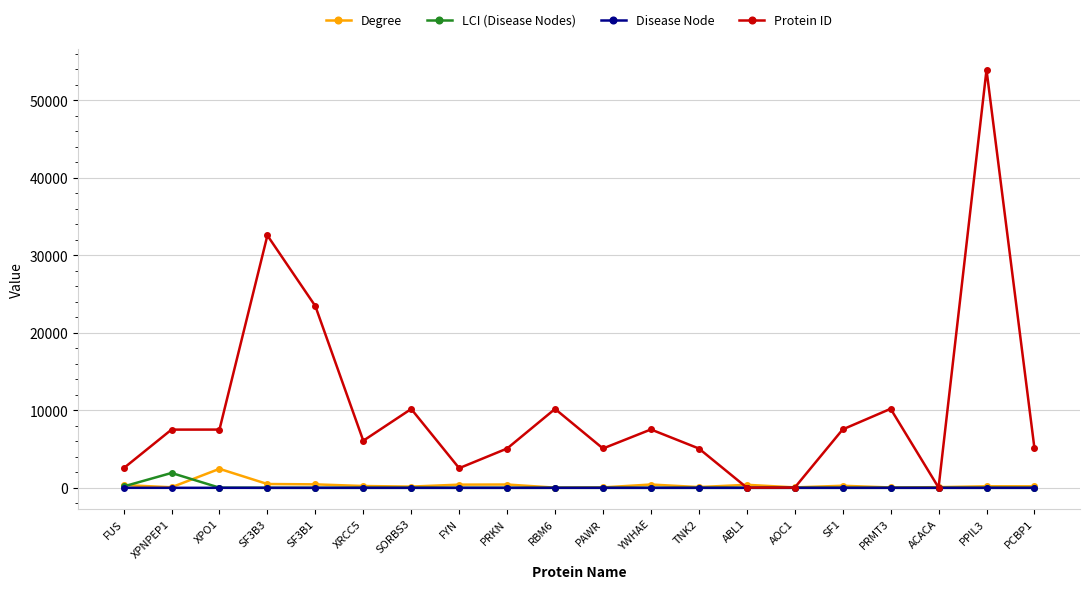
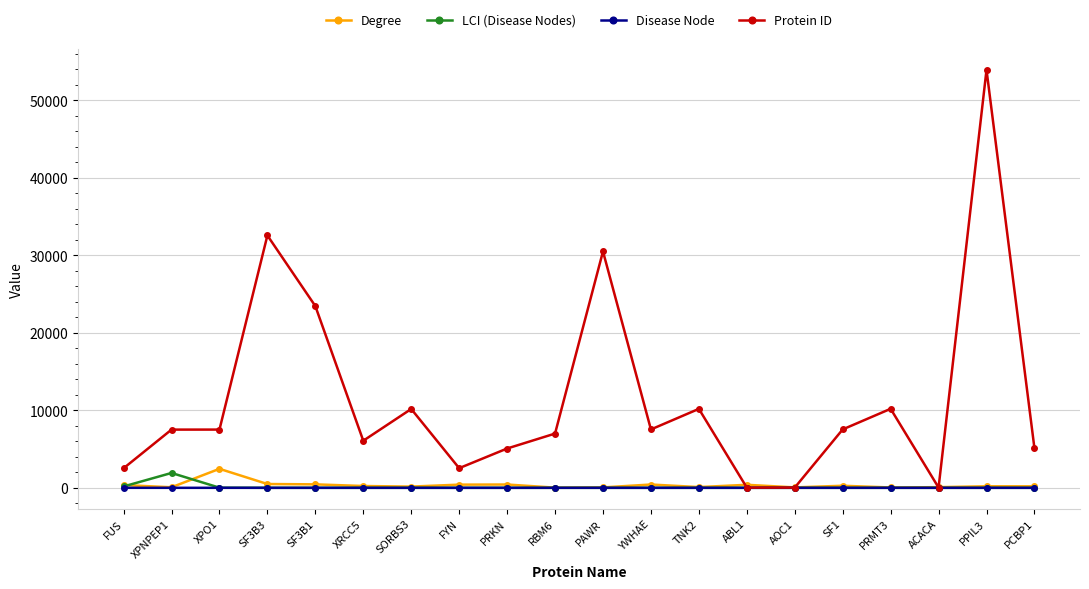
  {
    "Degree": {
      "XPO1": 2000,
      "SF3B3": 0,
      "SF3B1": 0,
      "FYN": 0,
      "PRKN": 0,
      "YWHAE": 0,
      "ABL1": 0
    },
    "LCI (Disease Nodes)": {
      "XPNPEP1": 2000
    },
    "Protein ID": {
      "FUS": 3000,
      "XPNPEP1": 8000,
      "XPO1": 8000,
      "SF3B3": 33000,
      "SF3B1": 23000,
      "XRCC5": 6000,
      "SORBS3": 10000,
      "FYN": 3000,
      "PRKN": 5000,
-     "RBM6": 10000,
-     "PAWR": 5000,
+     "RBM6": 7000,
+     "PAWR": 31000,
      "YWHAE": 8000,
-     "TNK2": 5000,
+     "TNK2": 10000,
      "SF1": 8000,
      "PRMT3": 10000,
      "PPIL3": 54000,
      "PCBP1": 5000
    }
  }
